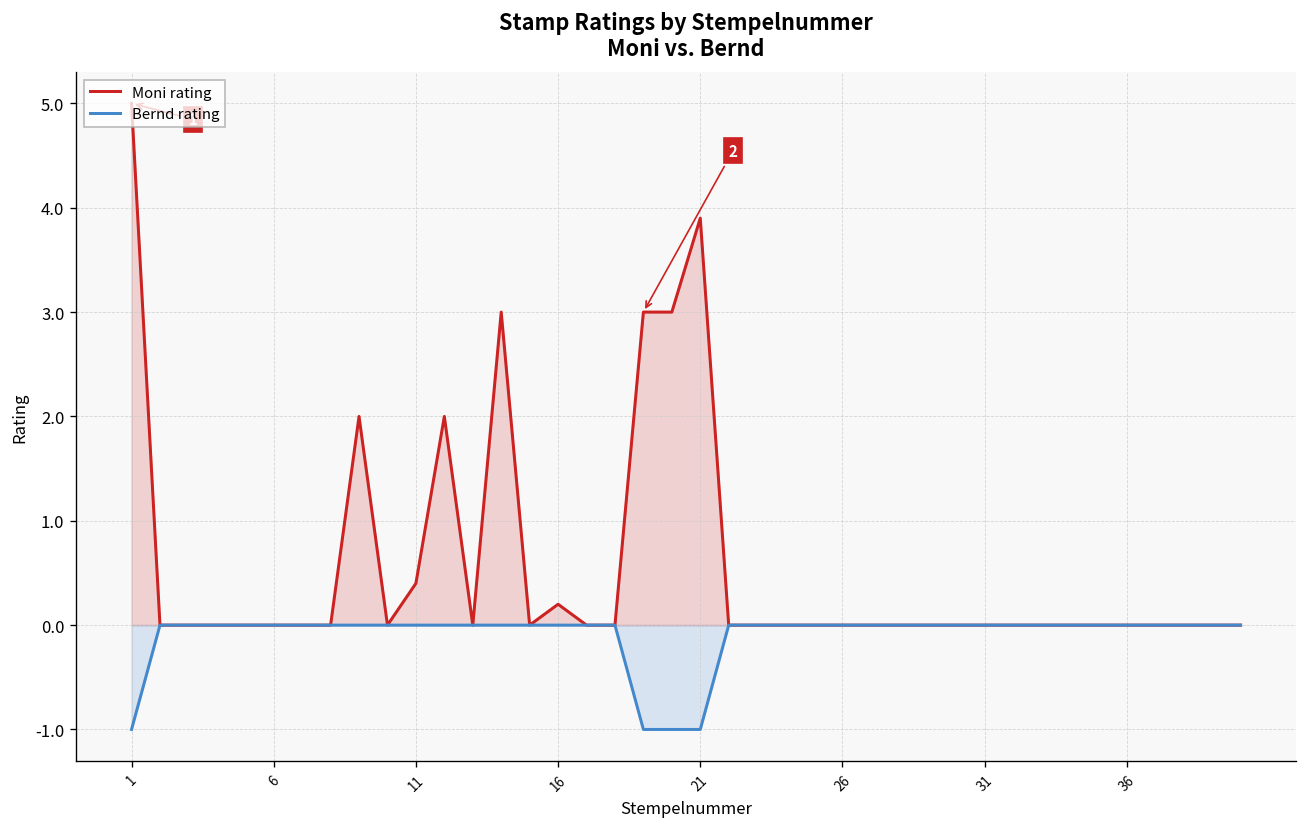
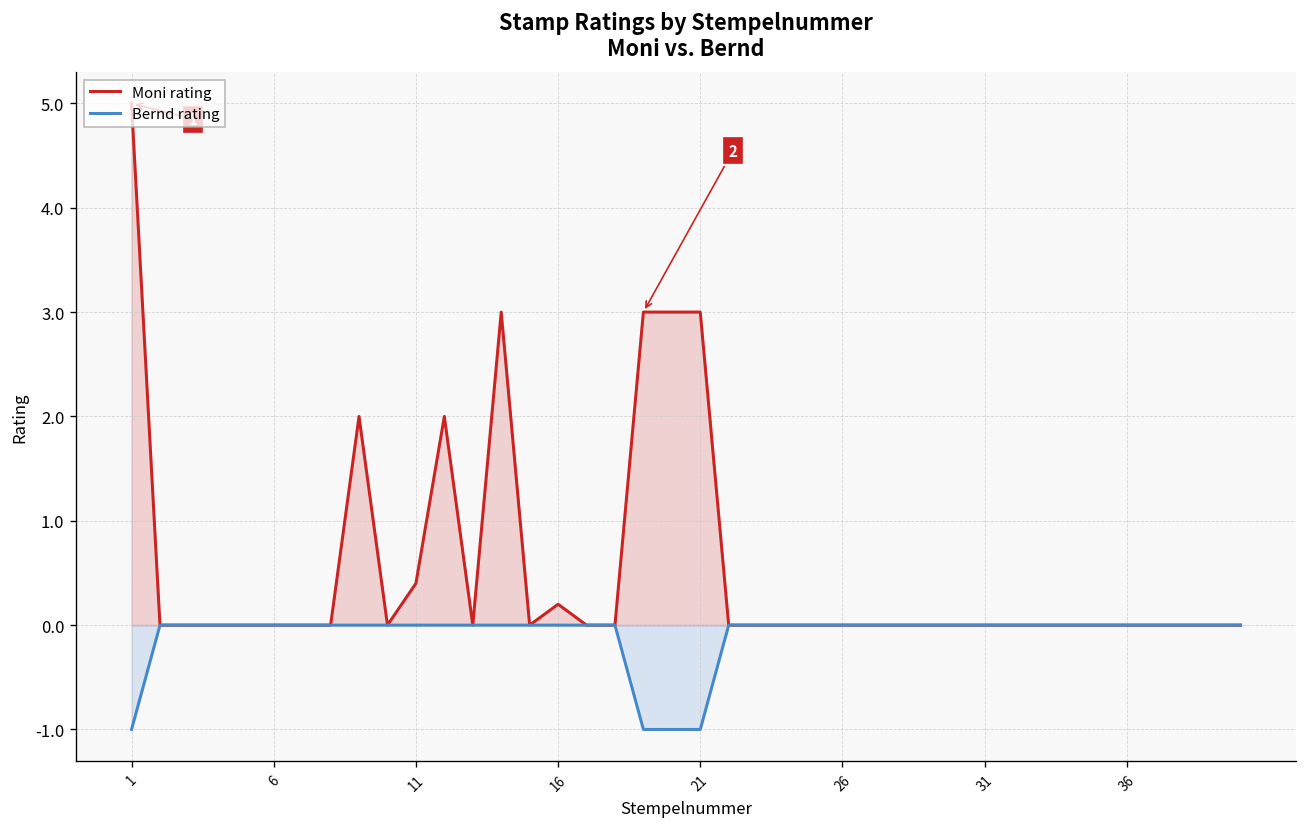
  {
    "Moni rating": {
      "11": 0.4,
      "16": 0.2,
-     "21": 3.9
+     "21": 3.0
    }
  }
